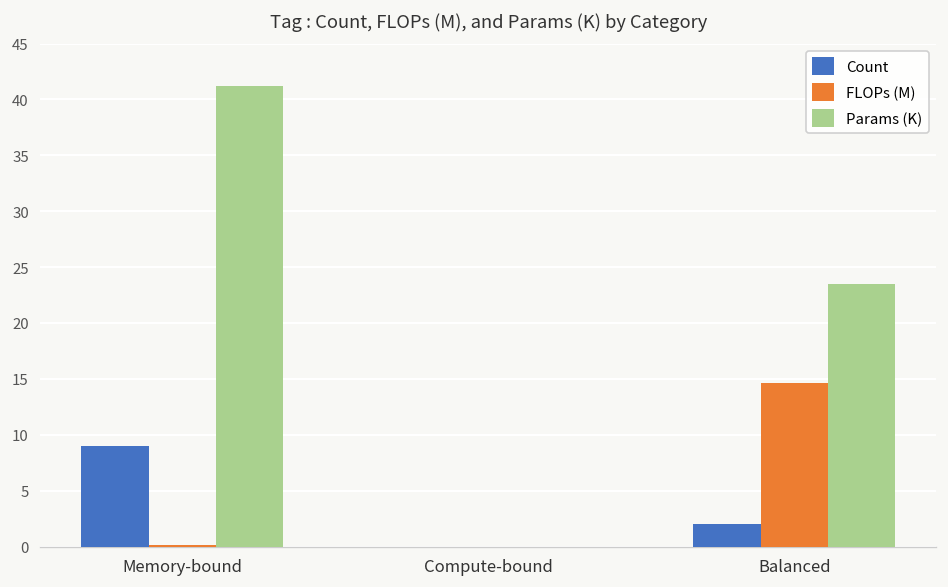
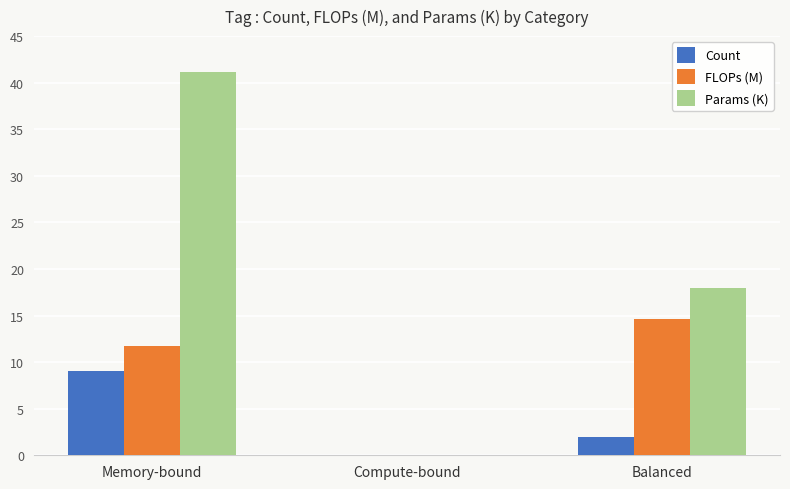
  {
    "Count": {
      "Memory-bound": 9,
      "Compute-bound": 0,
      "Balanced": 2
    },
    "FLOPs (M)": {
-     "Memory-bound": 0,
+     "Memory-bound": 12,
      "Compute-bound": 0,
      "Balanced": 15
    },
    "Params (K)": {
      "Memory-bound": 41,
      "Compute-bound": 0,
-     "Balanced": 24
+     "Balanced": 18
    }
  }
